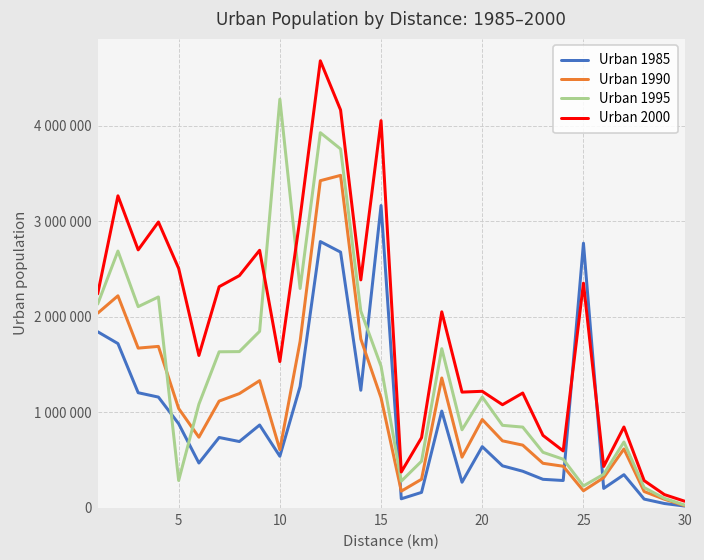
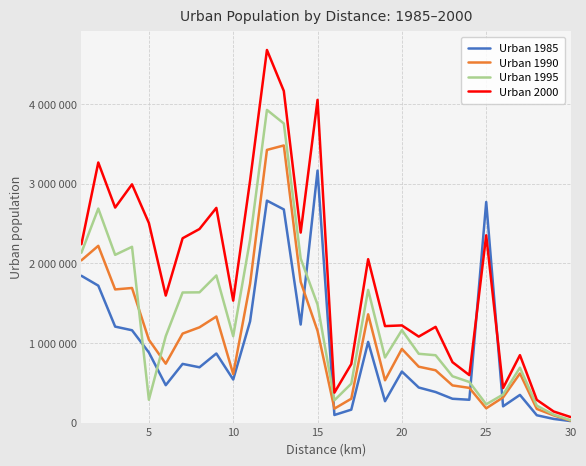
  {
    "Urban 1985": {
      "5": 900000,
      "10": 500000,
      "15": 3200000,
      "20": 600000,
      "25": 2800000
    },
    "Urban 1990": {
      "5": 1000000,
      "10": 600000,
      "15": 1200000,
      "20": 900000,
      "25": 200000
    },
    "Urban 1995": {
      "5": 300000,
-     "10": 4300000,
+     "10": 1100000,
      "15": 1500000,
      "20": 1200000,
      "25": 200000
    },
    "Urban 2000": {
      "5": 2500000,
      "10": 1500000,
      "15": 4100000,
      "20": 1200000,
      "25": 2400000,
      "30": 100000
    }
  }
